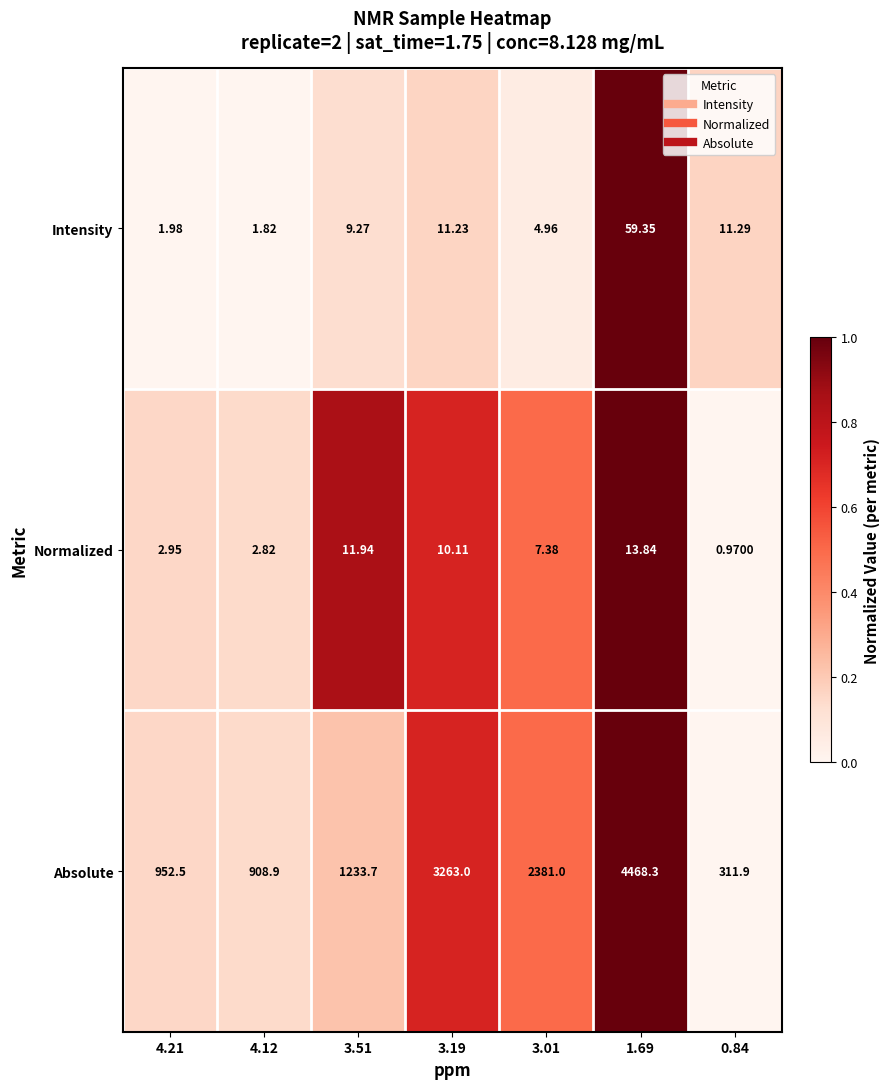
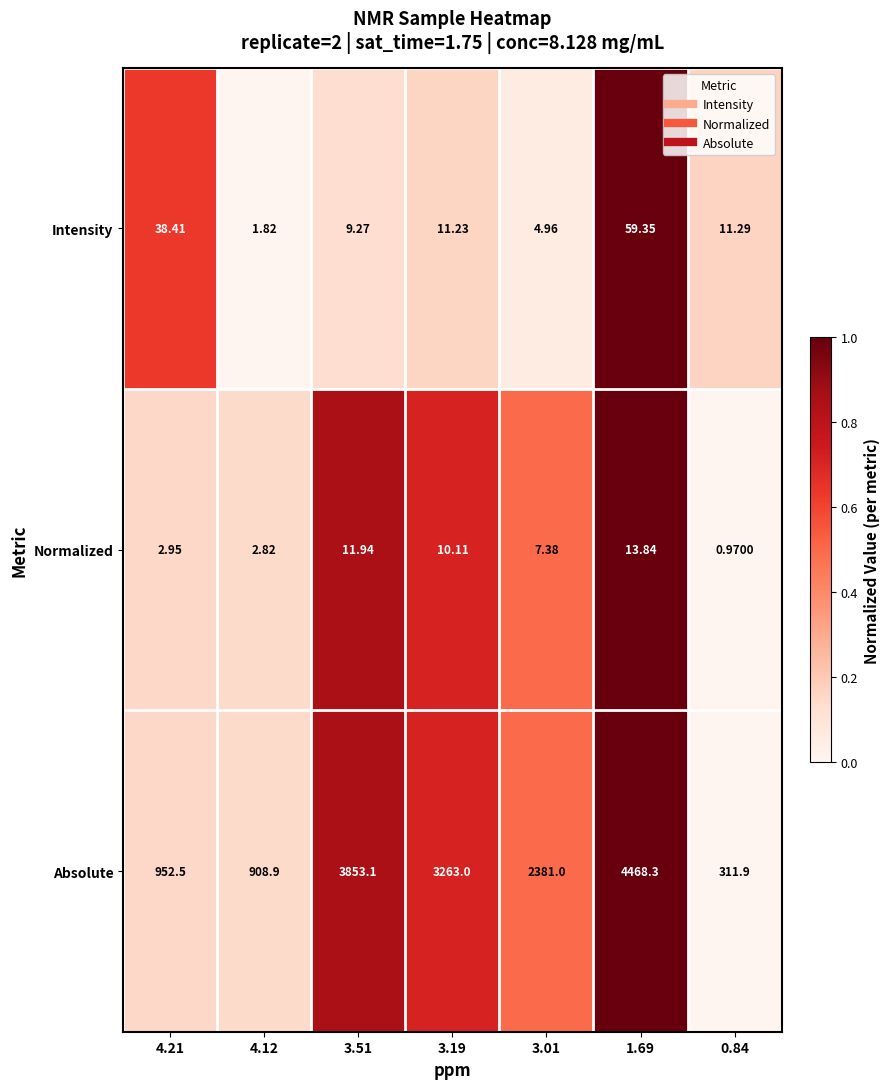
  {
    "Intensity": {
-     "4.21": 1.98
+     "4.21": 38.41
    },
    "Absolute": {
-     "3.51": 1233.7
+     "3.51": 3853.1
    }
  }
